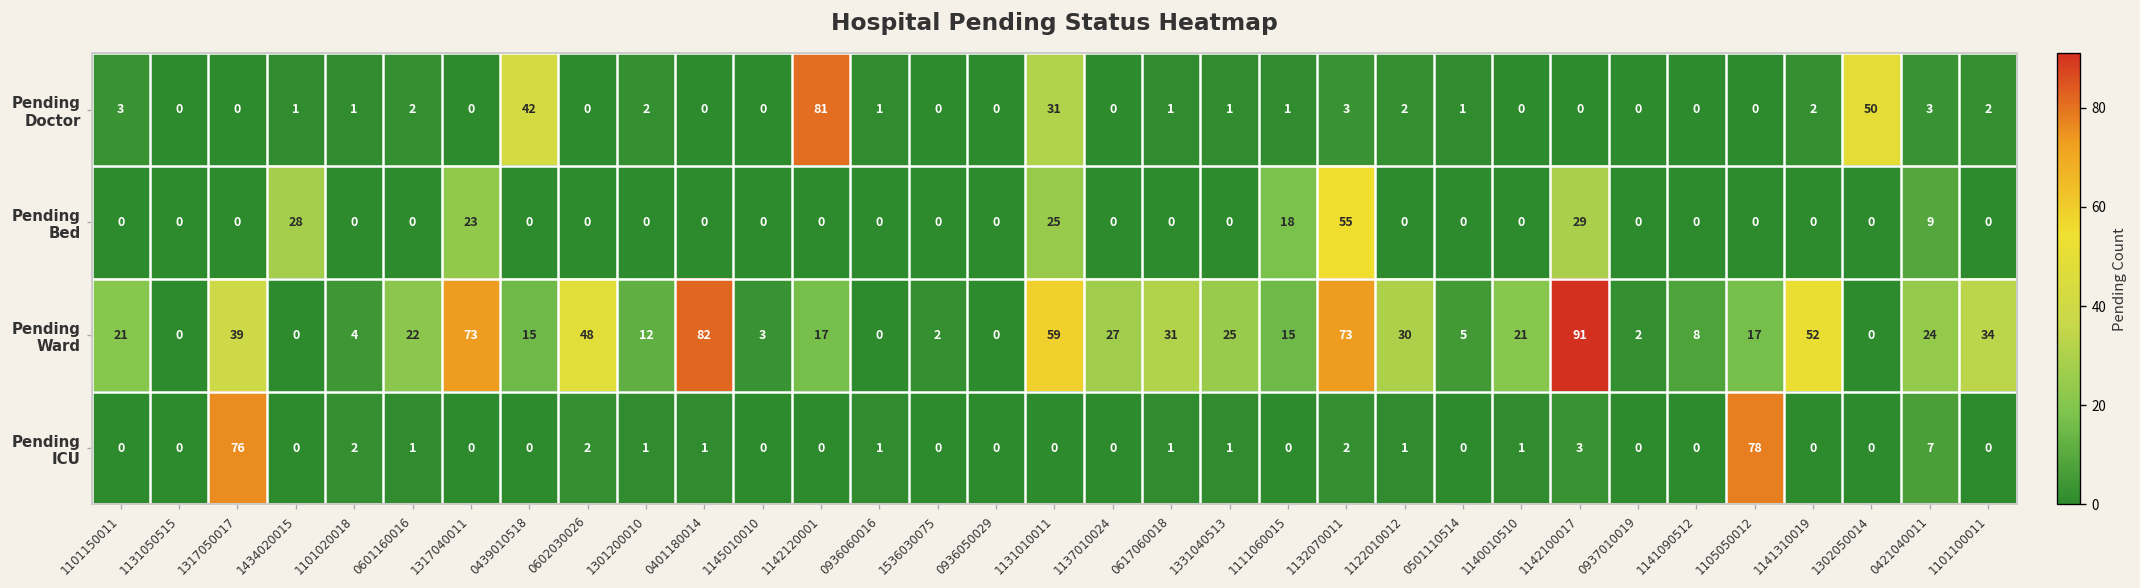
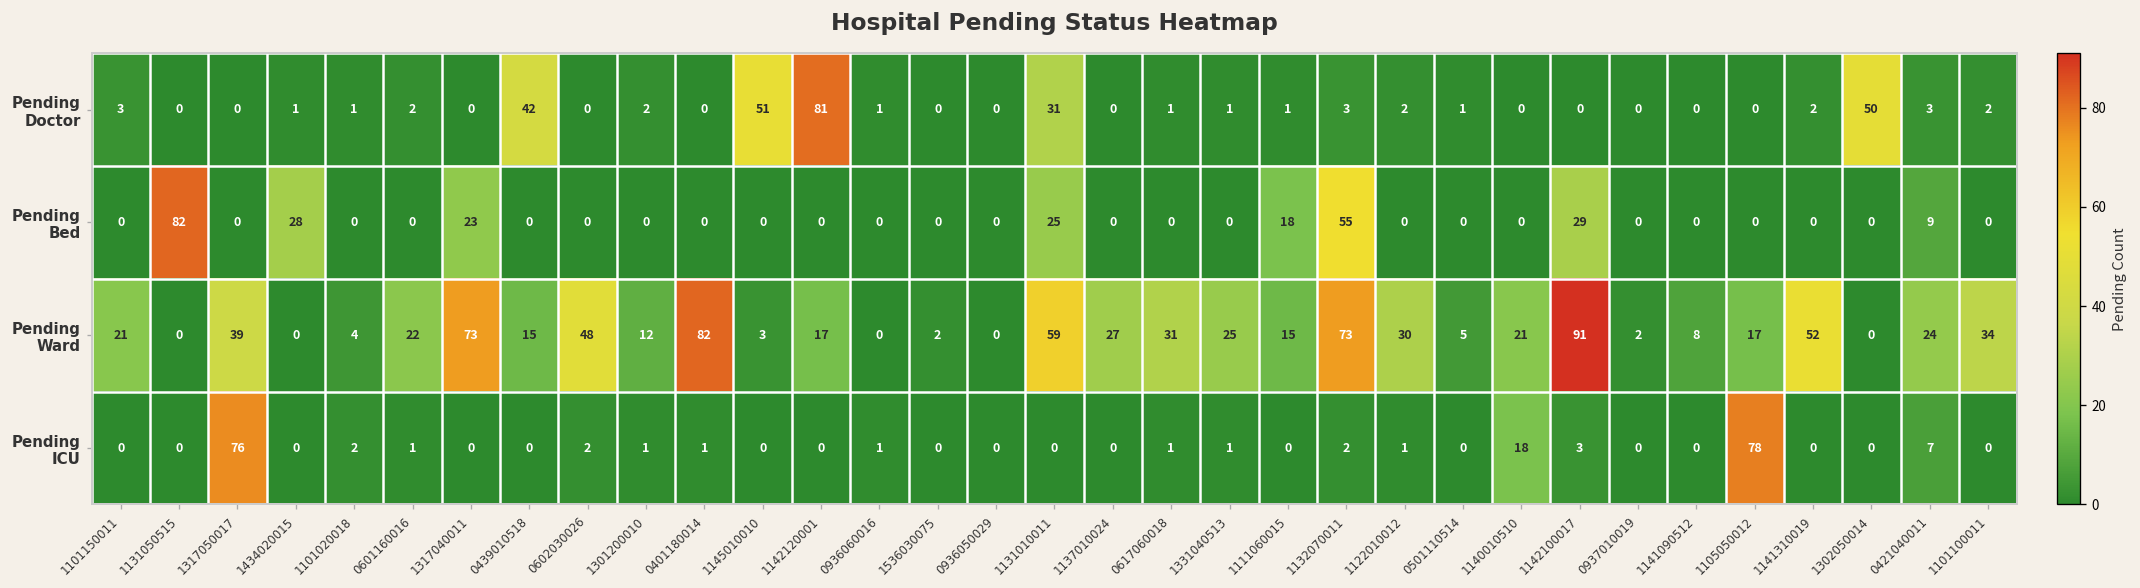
  {
    "Pending Doctor": {
      "1101150011": 3,
      "1131050515": 0,
      "1317050017": 0,
      "1434020015": 1,
      "1101020018": 1,
      "0601160016": 2,
      "1317040011": 0,
      "0439010518": 42,
      "0602030026": 0,
      "1301200010": 2,
      "0401180014": 0,
-     "1145010010": 0,
+     "1145010010": 51,
      "1142120001": 81,
      "0936060016": 1,
      "1536030075": 0,
      "0936050029": 0,
      "1131010011": 31,
      "1137010024": 0,
      "0617060018": 1,
      "1331040513": 1,
      "1111060015": 1,
      "1132070011": 3,
      "1122010012": 2,
      "0501110514": 1,
      "1140010510": 0,
      "1142100017": 0,
      "0937010019": 0,
      "1141090512": 0,
      "1105050012": 0,
      "1141310019": 2,
      "1302050014": 50,
      "0421040011": 3,
      "1101100011": 2
    },
    "Pending Bed": {
      "1101150011": 0,
-     "1131050515": 0,
+     "1131050515": 82,
      "1317050017": 0,
      "1434020015": 28,
      "1101020018": 0,
      "0601160016": 0,
      "1317040011": 23,
      "0439010518": 0,
      "0602030026": 0,
      "1301200010": 0,
      "0401180014": 0,
      "1145010010": 0,
      "1142120001": 0,
      "0936060016": 0,
      "1536030075": 0,
      "0936050029": 0,
      "1131010011": 25,
      "1137010024": 0,
      "0617060018": 0,
      "1331040513": 0,
      "1111060015": 18,
      "1132070011": 55,
      "1122010012": 0,
      "0501110514": 0,
      "1140010510": 0,
      "1142100017": 29,
      "0937010019": 0,
      "1141090512": 0,
      "1105050012": 0,
      "1141310019": 0,
      "1302050014": 0,
      "0421040011": 9,
      "1101100011": 0
    },
    "Pending Ward": {
      "1101150011": 21,
      "1131050515": 0,
      "1317050017": 39,
      "1434020015": 0,
      "1101020018": 4,
      "0601160016": 22,
      "1317040011": 73,
      "0439010518": 15,
      "0602030026": 48,
      "1301200010": 12,
      "0401180014": 82,
      "1145010010": 3,
      "1142120001": 17,
      "0936060016": 0,
      "1536030075": 2,
      "0936050029": 0,
      "1131010011": 59,
      "1137010024": 27,
      "0617060018": 31,
      "1331040513": 25,
      "1111060015": 15,
      "1132070011": 73,
      "1122010012": 30,
      "0501110514": 5,
      "1140010510": 21,
      "1142100017": 91,
      "0937010019": 2,
      "1141090512": 8,
      "1105050012": 17,
      "1141310019": 52,
      "1302050014": 0,
      "0421040011": 24,
      "1101100011": 34
    },
    "Pending ICU": {
      "1101150011": 0,
      "1131050515": 0,
      "1317050017": 76,
      "1434020015": 0,
      "1101020018": 2,
      "0601160016": 1,
      "1317040011": 0,
      "0439010518": 0,
      "0602030026": 2,
      "1301200010": 1,
      "0401180014": 1,
      "1145010010": 0,
      "1142120001": 0,
      "0936060016": 1,
      "1536030075": 0,
      "0936050029": 0,
      "1131010011": 0,
      "1137010024": 0,
      "0617060018": 1,
      "1331040513": 1,
      "1111060015": 0,
      "1132070011": 2,
      "1122010012": 1,
      "0501110514": 0,
-     "1140010510": 1,
+     "1140010510": 18,
      "1142100017": 3,
      "0937010019": 0,
      "1141090512": 0,
      "1105050012": 78,
      "1141310019": 0,
      "1302050014": 0,
      "0421040011": 7,
      "1101100011": 0
    }
  }
